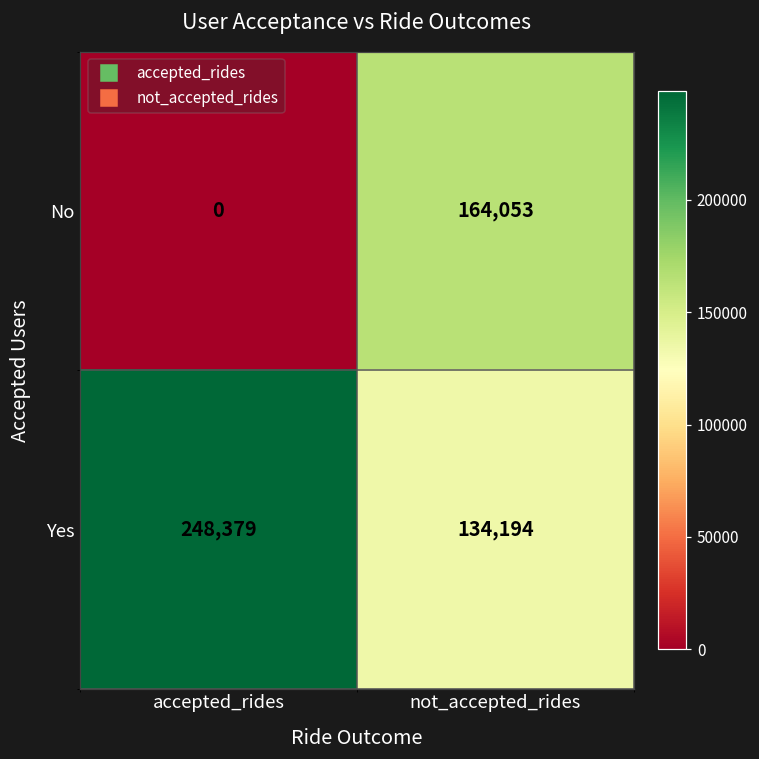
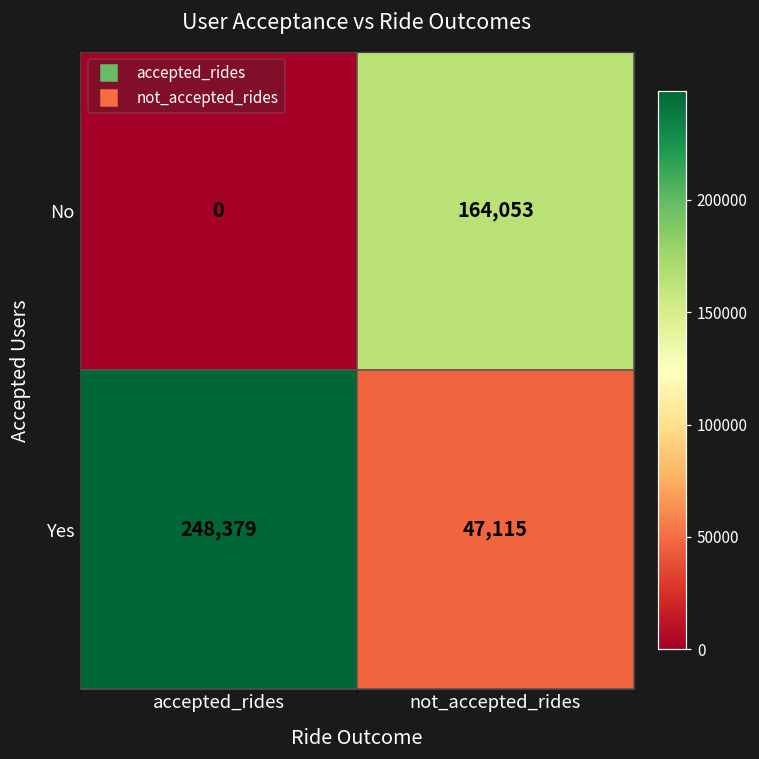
  {
    "No": {
      "accepted_rides": "0",
      "not_accepted_rides": "164,053"
    },
    "Yes": {
      "accepted_rides": "248,379",
-     "not_accepted_rides": "134,194"
+     "not_accepted_rides": "47,115"
    }
  }
